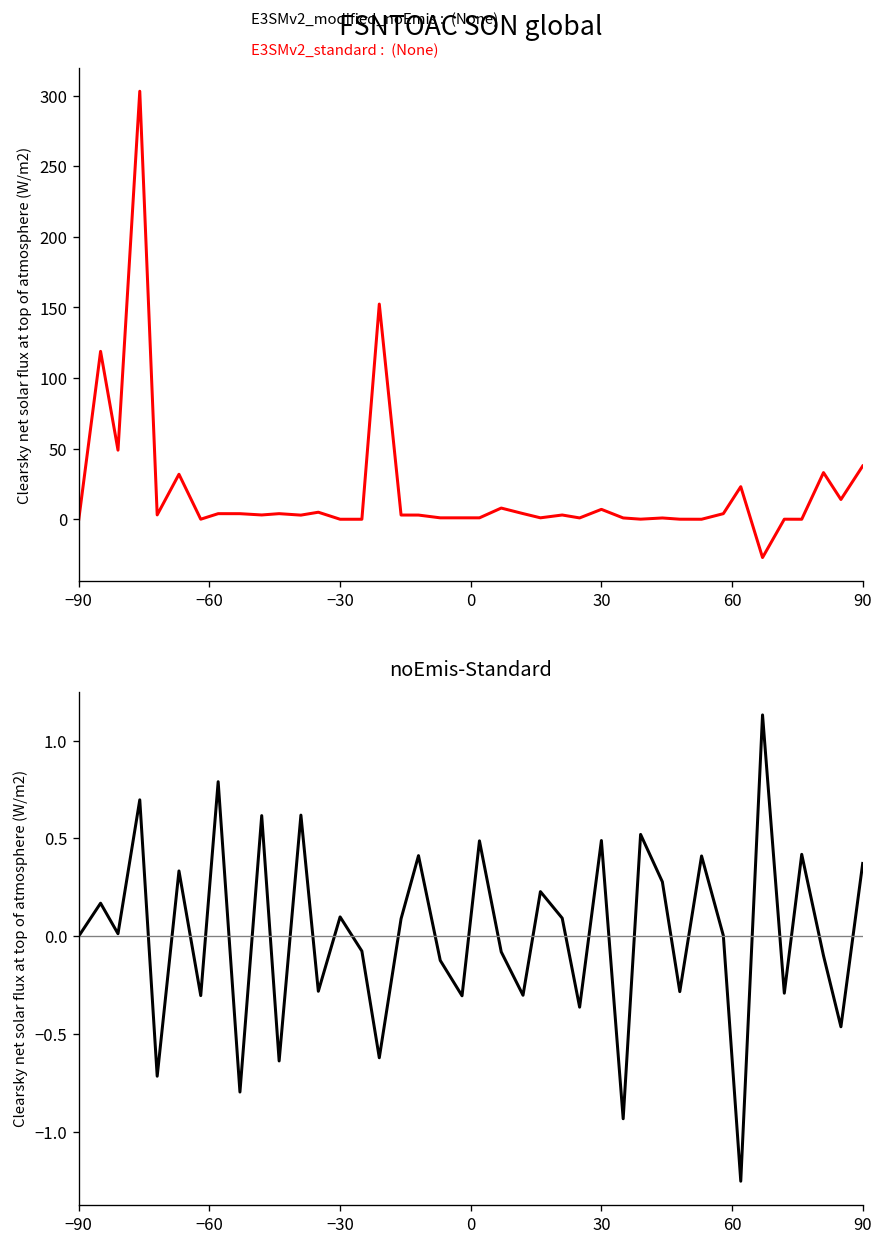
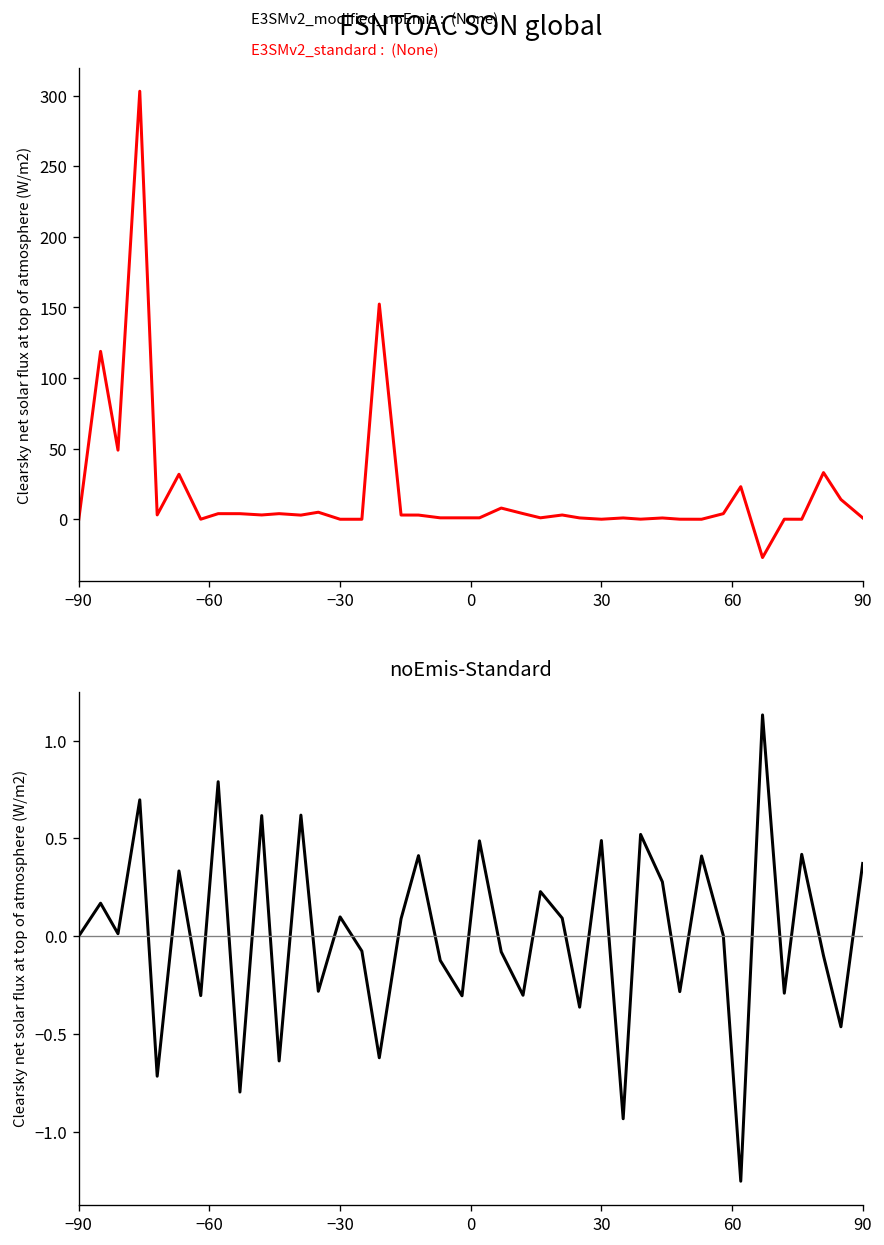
  {
    "FSNTOAC SON global": {
      "−90": 0,
      "−30": 0,
-     "30": 7,
-     "90": 38
+     "30": 0,
+     "90": 1
    },
    "noEmis-Standard": {
      "−90": 0.00,
      "−30": 0.10,
      "30": 0.49,
      "90": 0.37
    }
  }
